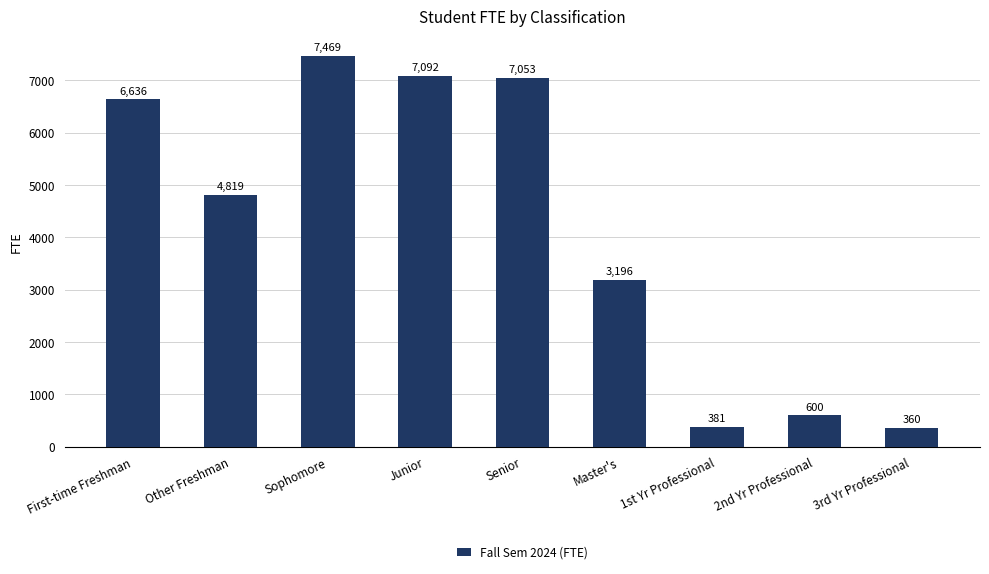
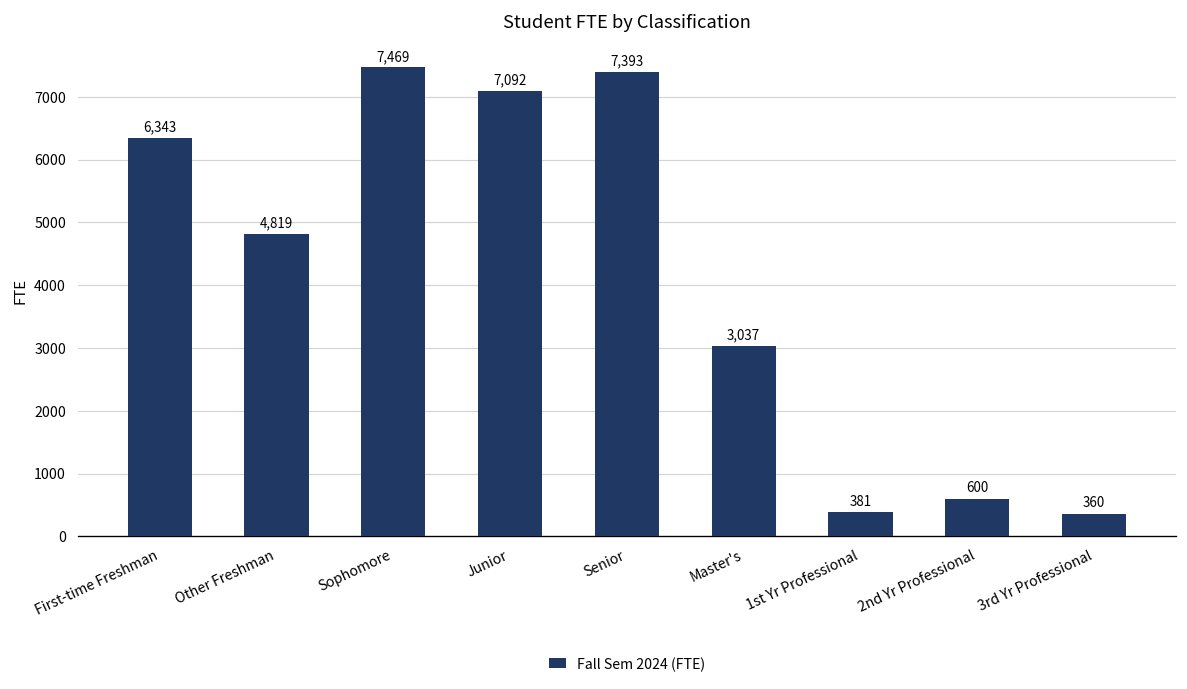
  {
-   "First-time Freshman": "6,636",
+   "First-time Freshman": "6,343",
    "Other Freshman": "4,819",
    "Sophomore": "7,469",
    "Junior": "7,092",
-   "Senior": "7,053",
-   "Master's": "3,196",
+   "Senior": "7,393",
+   "Master's": "3,037",
    "1st Yr Professional": "381",
    "2nd Yr Professional": "600",
    "3rd Yr Professional": "360"
  }
